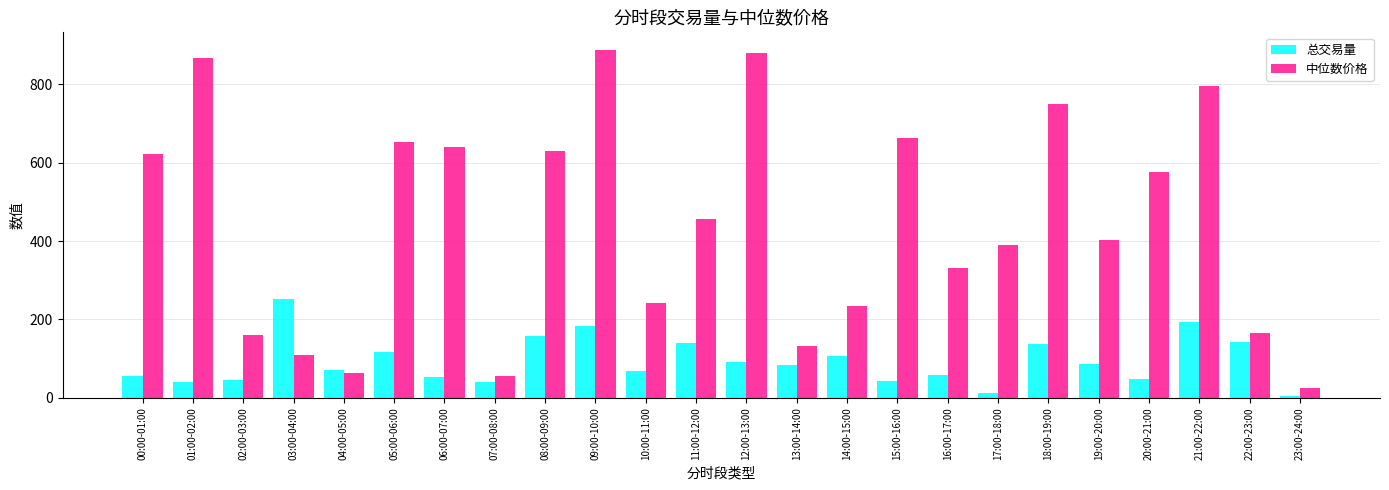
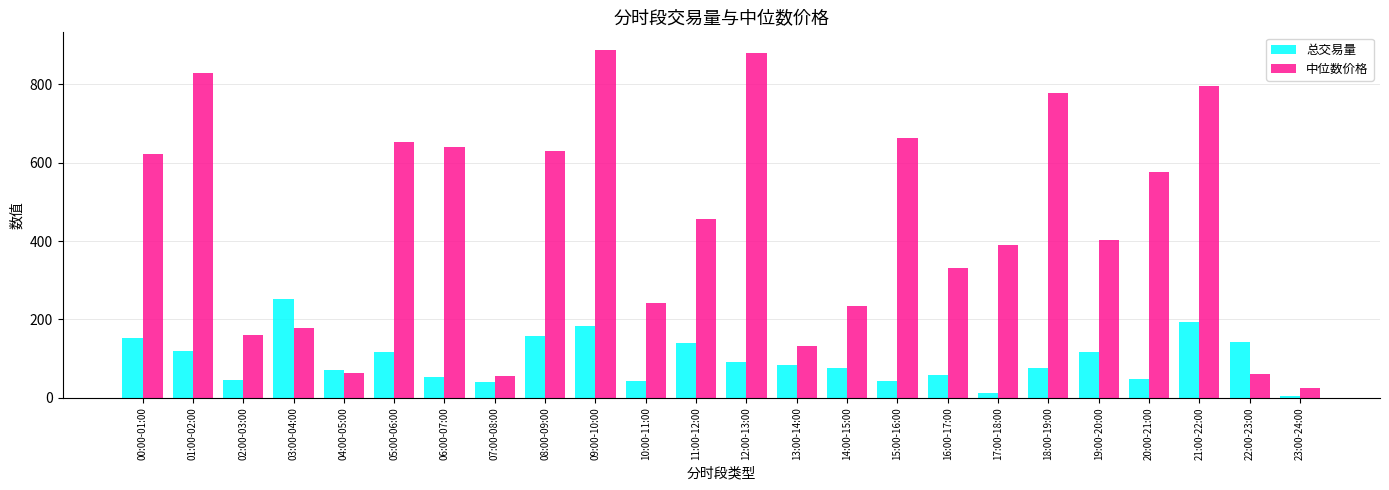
  {
    "总交易量": {
-     "00:00-01:00": 60,
-     "01:00-02:00": 40,
+     "00:00-01:00": 150,
+     "01:00-02:00": 120,
      "02:00-03:00": 50,
      "03:00-04:00": 250,
      "04:00-05:00": 70,
      "05:00-06:00": 120,
      "06:00-07:00": 50,
      "07:00-08:00": 40,
      "08:00-09:00": 160,
      "09:00-10:00": 180,
-     "10:00-11:00": 70,
+     "10:00-11:00": 40,
      "11:00-12:00": 140,
      "12:00-13:00": 90,
      "13:00-14:00": 80,
-     "14:00-15:00": 110,
+     "14:00-15:00": 80,
      "15:00-16:00": 40,
      "16:00-17:00": 60,
      "17:00-18:00": 10,
-     "18:00-19:00": 140,
-     "19:00-20:00": 90,
+     "18:00-19:00": 80,
+     "19:00-20:00": 120,
      "20:00-21:00": 50,
      "21:00-22:00": 190,
      "22:00-23:00": 140
    },
    "中位数价格": {
      "00:00-01:00": 620,
-     "01:00-02:00": 870,
+     "01:00-02:00": 830,
      "02:00-03:00": 160,
-     "03:00-04:00": 110,
+     "03:00-04:00": 180,
      "04:00-05:00": 60,
      "05:00-06:00": 650,
      "06:00-07:00": 640,
      "07:00-08:00": 60,
      "08:00-09:00": 630,
      "09:00-10:00": 890,
      "10:00-11:00": 240,
      "11:00-12:00": 460,
      "12:00-13:00": 880,
      "13:00-14:00": 130,
      "14:00-15:00": 230,
      "15:00-16:00": 660,
      "16:00-17:00": 330,
      "17:00-18:00": 390,
-     "18:00-19:00": 750,
+     "18:00-19:00": 780,
      "19:00-20:00": 400,
      "20:00-21:00": 580,
      "21:00-22:00": 790,
-     "22:00-23:00": 170,
+     "22:00-23:00": 60,
      "23:00-24:00": 20
    }
  }
